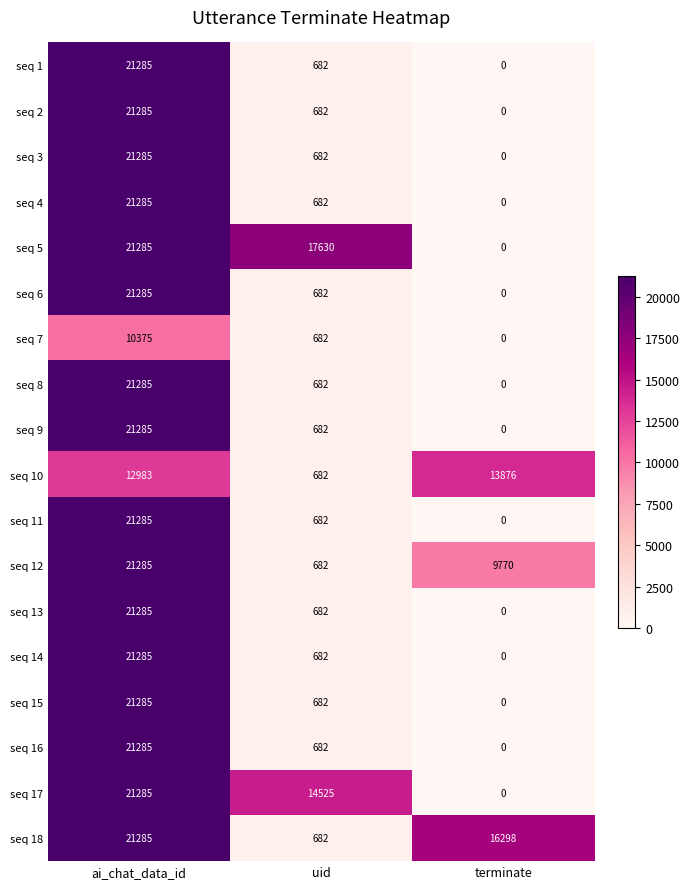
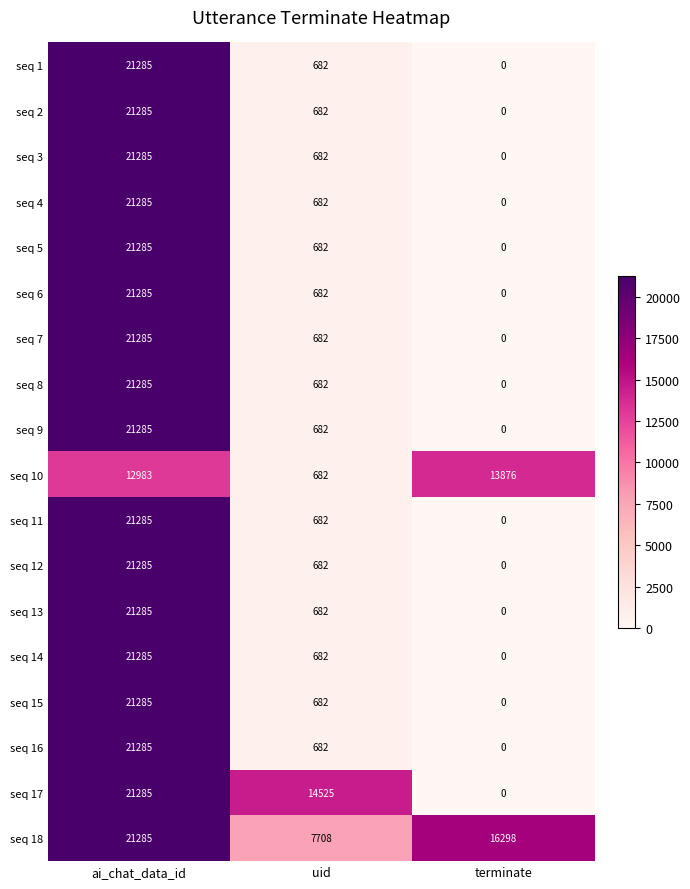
  {
    "seq 1": {
      "ai_chat_data_id": 21285,
      "uid": 682,
      "terminate": 0
    },
    "seq 2": {
      "ai_chat_data_id": 21285,
      "uid": 682,
      "terminate": 0
    },
    "seq 3": {
      "ai_chat_data_id": 21285,
      "uid": 682,
      "terminate": 0
    },
    "seq 4": {
      "ai_chat_data_id": 21285,
      "uid": 682,
      "terminate": 0
    },
    "seq 5": {
      "ai_chat_data_id": 21285,
-     "uid": 17630,
+     "uid": 682,
      "terminate": 0
    },
    "seq 6": {
      "ai_chat_data_id": 21285,
      "uid": 682,
      "terminate": 0
    },
    "seq 7": {
-     "ai_chat_data_id": 10375,
+     "ai_chat_data_id": 21285,
      "uid": 682,
      "terminate": 0
    },
    "seq 8": {
      "ai_chat_data_id": 21285,
      "uid": 682,
      "terminate": 0
    },
    "seq 9": {
      "ai_chat_data_id": 21285,
      "uid": 682,
      "terminate": 0
    },
    "seq 10": {
      "ai_chat_data_id": 12983,
      "uid": 682,
      "terminate": 13876
    },
    "seq 11": {
      "ai_chat_data_id": 21285,
      "uid": 682,
      "terminate": 0
    },
    "seq 12": {
      "ai_chat_data_id": 21285,
      "uid": 682,
-     "terminate": 9770
+     "terminate": 0
    },
    "seq 13": {
      "ai_chat_data_id": 21285,
      "uid": 682,
      "terminate": 0
    },
    "seq 14": {
      "ai_chat_data_id": 21285,
      "uid": 682,
      "terminate": 0
    },
    "seq 15": {
      "ai_chat_data_id": 21285,
      "uid": 682,
      "terminate": 0
    },
    "seq 16": {
      "ai_chat_data_id": 21285,
      "uid": 682,
      "terminate": 0
    },
    "seq 17": {
      "ai_chat_data_id": 21285,
      "uid": 14525,
      "terminate": 0
    },
    "seq 18": {
      "ai_chat_data_id": 21285,
-     "uid": 682,
+     "uid": 7708,
      "terminate": 16298
    }
  }
